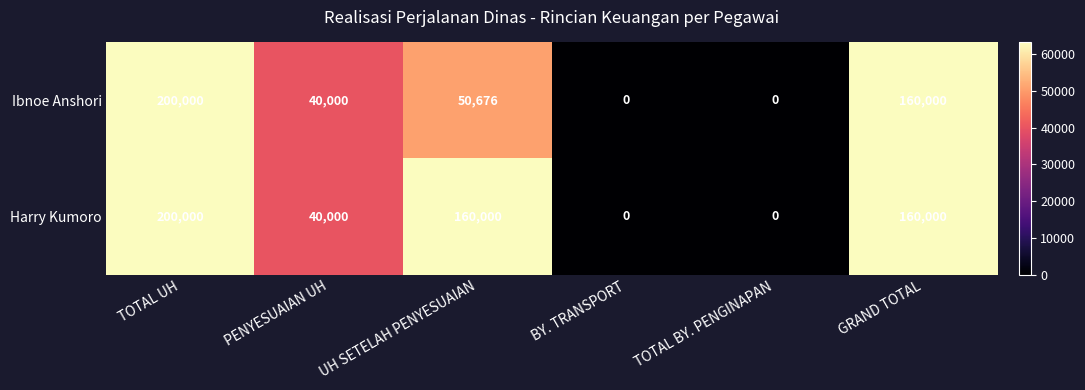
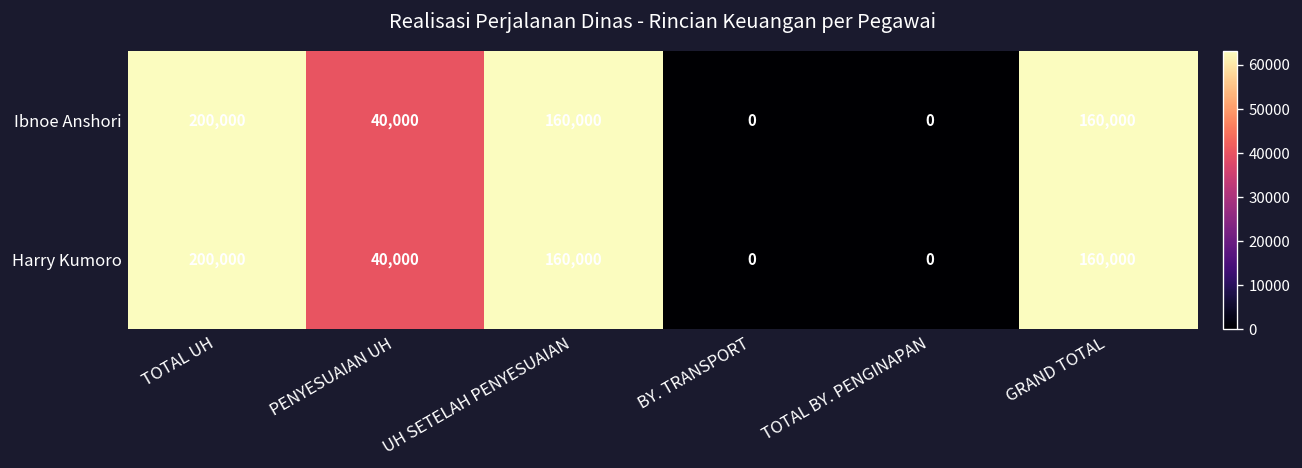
  {
    "Ibnoe Anshori": {
      "TOTAL UH": "200,000",
      "PENYESUAIAN UH": "40,000",
-     "UH SETELAH PENYESUAIAN": "50,676",
+     "UH SETELAH PENYESUAIAN": "160,000",
      "BY. TRANSPORT": "0",
      "TOTAL BY. PENGINAPAN": "0",
      "GRAND TOTAL": "160,000"
    },
    "Harry Kumoro": {
      "TOTAL UH": "200,000",
      "PENYESUAIAN UH": "40,000",
      "UH SETELAH PENYESUAIAN": "160,000",
      "BY. TRANSPORT": "0",
      "TOTAL BY. PENGINAPAN": "0",
      "GRAND TOTAL": "160,000"
    }
  }
